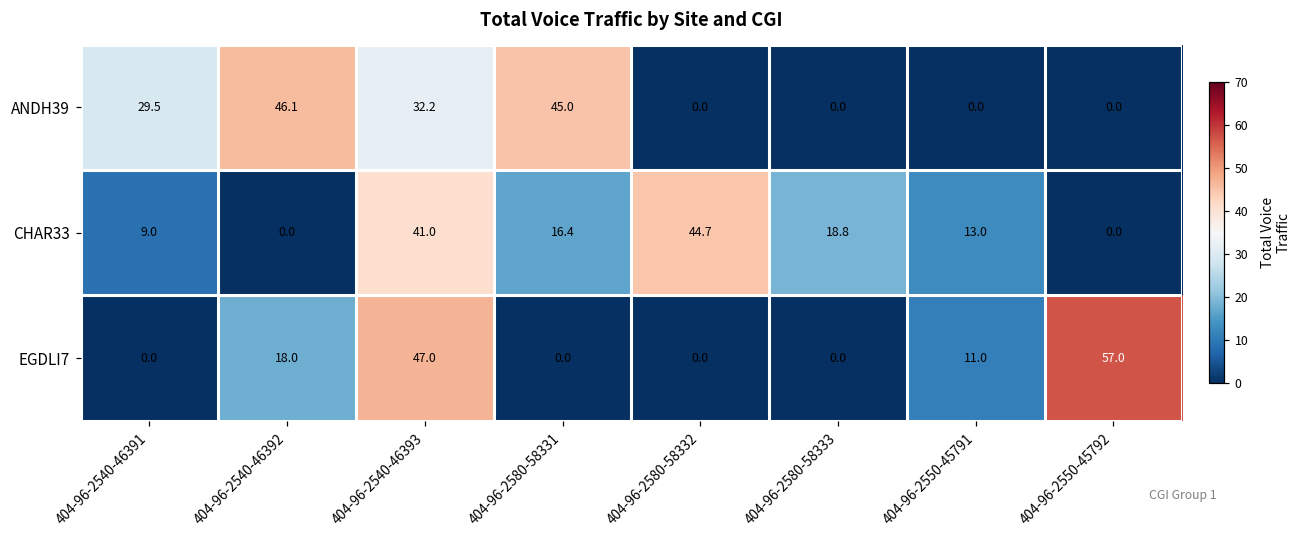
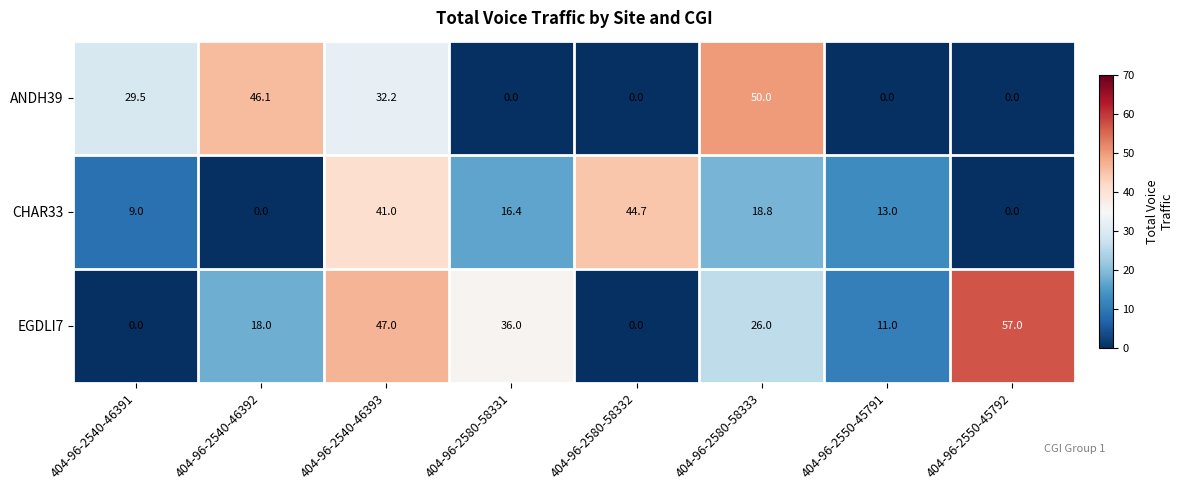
  {
    "ANDH39": {
      "404-96-2540-46391": 29.5,
      "404-96-2540-46392": 46.1,
      "404-96-2540-46393": 32.2,
-     "404-96-2580-58331": 45.0,
+     "404-96-2580-58331": 0.0,
      "404-96-2580-58332": 0.0,
-     "404-96-2580-58333": 0.0,
+     "404-96-2580-58333": 50.0,
      "404-96-2550-45791": 0.0,
      "404-96-2550-45792": 0.0
    },
    "CHAR33": {
      "404-96-2540-46391": 9.0,
      "404-96-2540-46392": 0.0,
      "404-96-2540-46393": 41.0,
      "404-96-2580-58331": 16.4,
      "404-96-2580-58332": 44.7,
      "404-96-2580-58333": 18.8,
      "404-96-2550-45791": 13.0,
      "404-96-2550-45792": 0.0
    },
    "EGDLI7": {
      "404-96-2540-46391": 0.0,
      "404-96-2540-46392": 18.0,
      "404-96-2540-46393": 47.0,
-     "404-96-2580-58331": 0.0,
+     "404-96-2580-58331": 36.0,
      "404-96-2580-58332": 0.0,
-     "404-96-2580-58333": 0.0,
+     "404-96-2580-58333": 26.0,
      "404-96-2550-45791": 11.0,
      "404-96-2550-45792": 57.0
    }
  }
